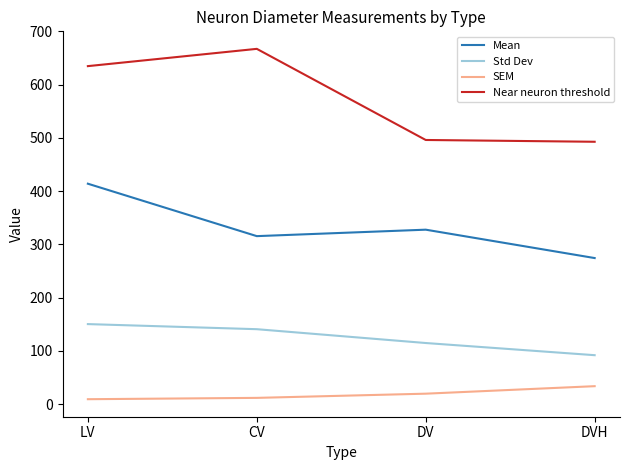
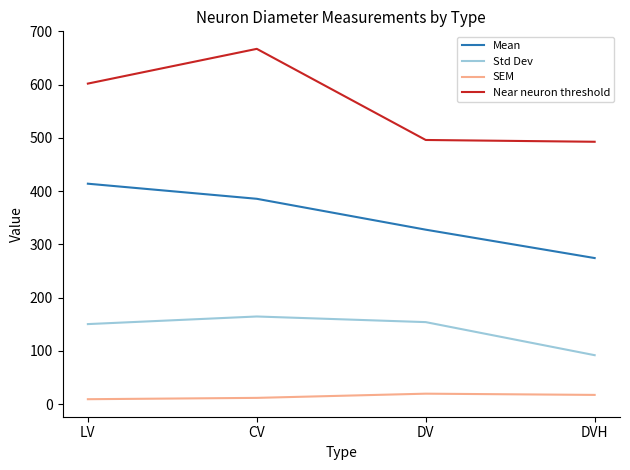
  {
    "Mean": {
      "LV": 410,
-     "CV": 320,
+     "CV": 390,
      "DV": 330,
      "DVH": 270
    },
    "Std Dev": {
      "LV": 150,
-     "CV": 140,
-     "DV": 110,
+     "CV": 160,
+     "DV": 150,
      "DVH": 90
    },
    "SEM": {
      "LV": 10,
      "CV": 10,
      "DV": 20,
-     "DVH": 30
+     "DVH": 20
    },
    "Near neuron threshold": {
-     "LV": 630,
+     "LV": 600,
      "CV": 670,
      "DV": 500,
      "DVH": 490
    }
  }
